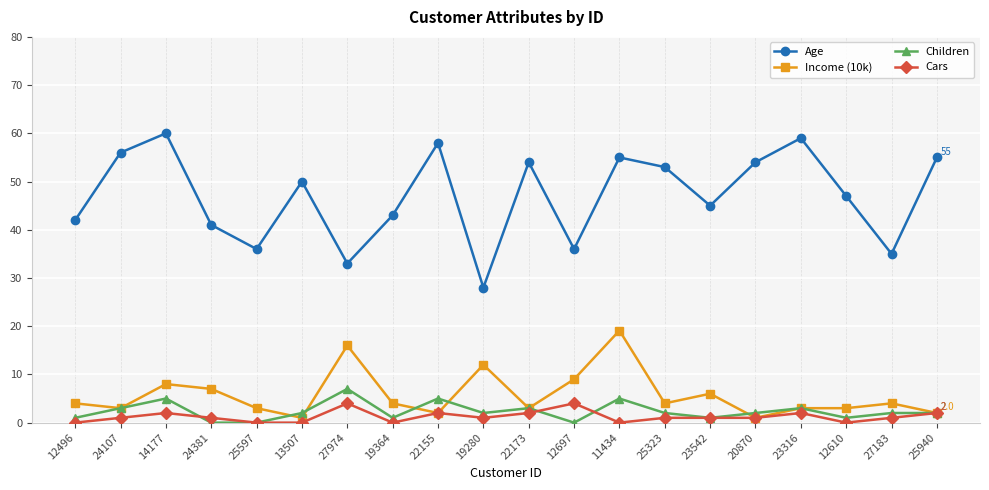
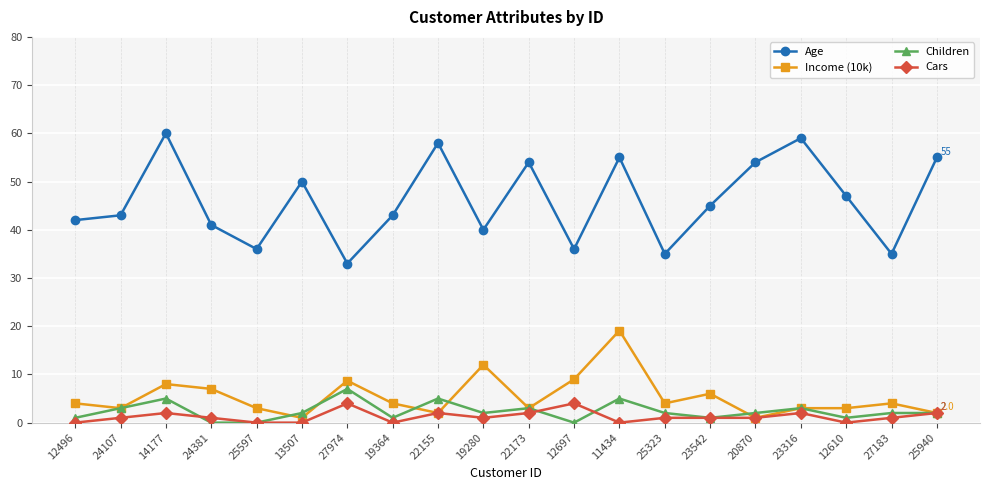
  {
    "Age": {
      "12496": 42,
-     "24107": 56,
+     "24107": 43,
      "14177": 60,
      "24381": 41,
      "25597": 36,
      "13507": 50,
      "27974": 33,
      "19364": 43,
      "22155": 58,
-     "19280": 28,
+     "19280": 40,
      "22173": 54,
      "12697": 36,
      "11434": 55,
-     "25323": 53,
+     "25323": 35,
      "23542": 45,
      "20870": 54,
      "23316": 59,
      "12610": 47,
      "27183": 35
    },
    "Income (10k)": {
      "12496": 4,
      "14177": 8,
      "24381": 7,
      "25597": 3,
      "13507": 1,
-     "27974": 16,
+     "27974": 9,
      "19364": 4,
      "19280": 12,
      "12697": 9,
      "11434": 19,
      "25323": 4,
      "23542": 6,
      "12610": 3,
      "27183": 4
    },
    "Children": {
      "12496": 1,
      "14177": 5,
      "24381": 0,
      "13507": 2,
      "27974": 7,
      "19364": 1,
      "22155": 5,
      "19280": 2,
      "12697": 0,
      "11434": 5,
      "25323": 2,
      "20870": 2,
      "12610": 1,
      "27183": 2
    },
    "Cars": {
      "12496": 0,
      "24107": 1,
      "14177": 2,
      "24381": 1,
      "13507": 0,
      "27974": 4,
      "19364": 0,
      "19280": 1,
      "22173": 2,
      "12697": 4,
      "11434": 0,
      "25323": 1,
      "23316": 2,
      "12610": 0,
      "27183": 1
    }
  }
